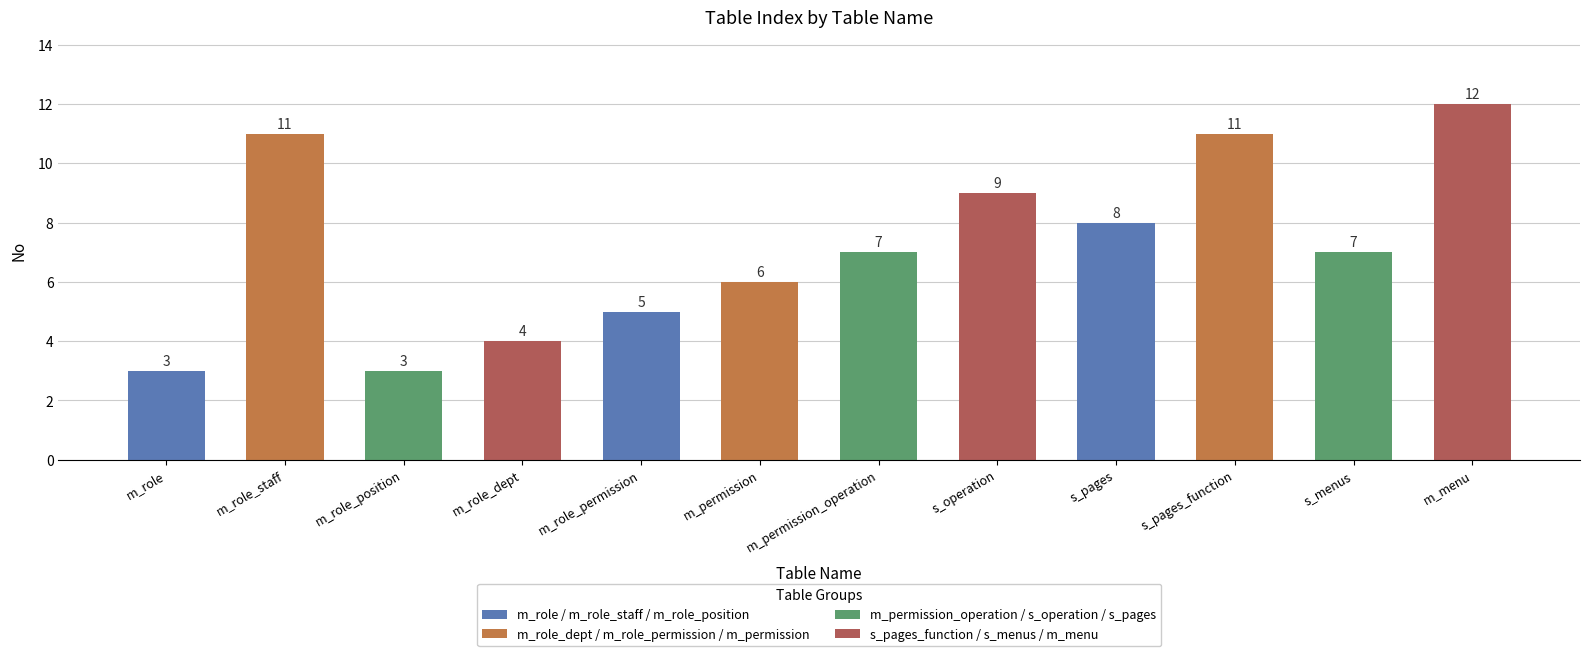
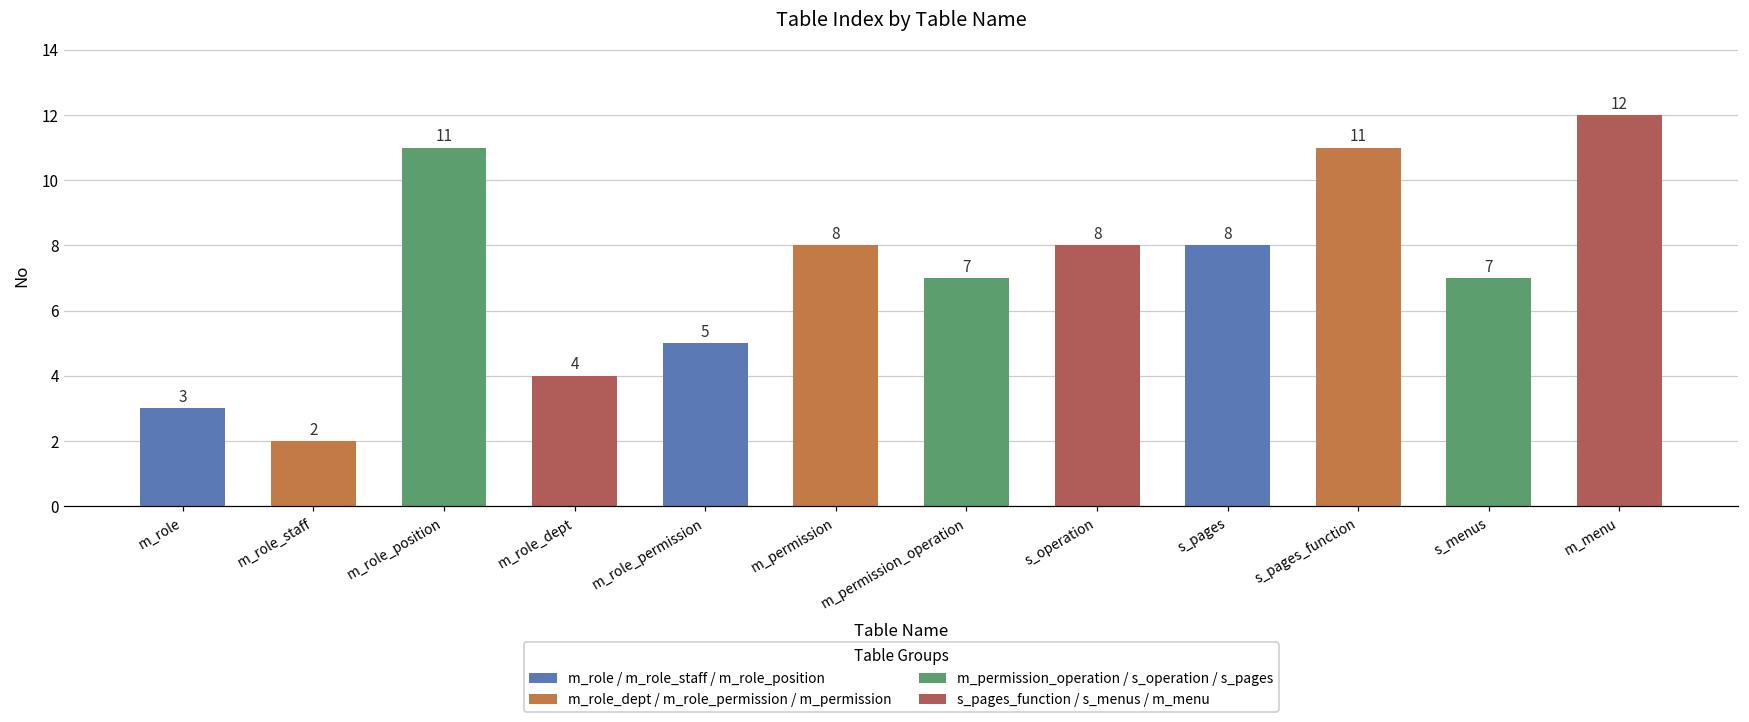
  {
    "m_role": 3,
-   "m_role_staff": 11,
-   "m_role_position": 3,
+   "m_role_staff": 2,
+   "m_role_position": 11,
    "m_role_dept": 4,
    "m_role_permission": 5,
-   "m_permission": 6,
+   "m_permission": 8,
    "m_permission_operation": 7,
-   "s_operation": 9,
+   "s_operation": 8,
    "s_pages": 8,
    "s_pages_function": 11,
    "s_menus": 7,
    "m_menu": 12
  }
